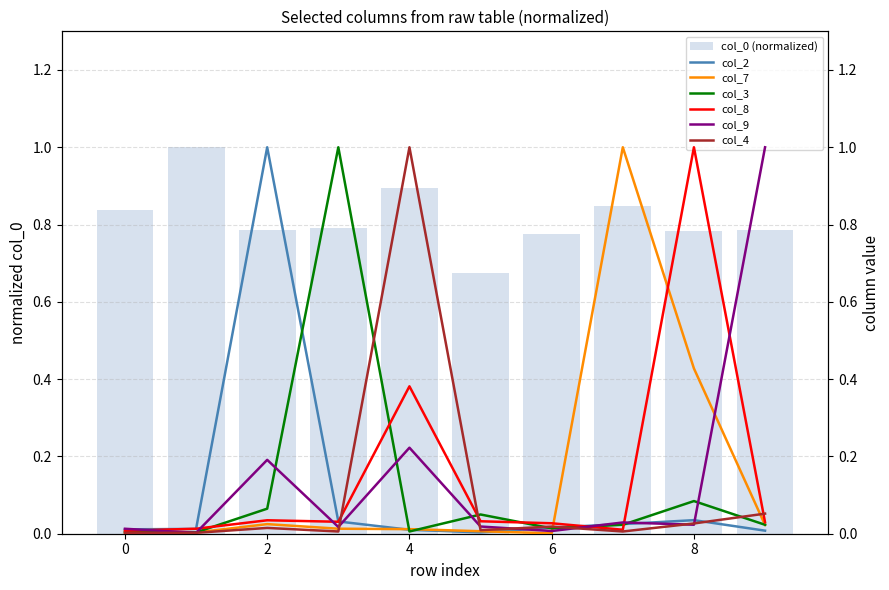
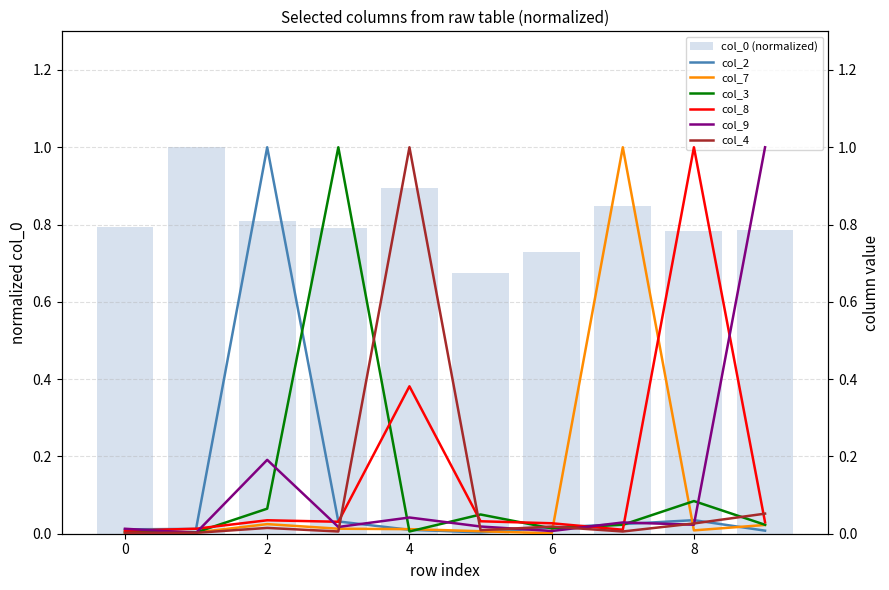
  {
    "col_0 (normalized)": {
-     "0": 0.84,
-     "2": 0.79,
+     "0": 0.79,
+     "2": 0.81,
      "4": 0.89,
-     "6": 0.78,
+     "6": 0.73,
      "8": 0.78
    },
    "col_2": {
      "2": 1.00,
      "8": 0.04
    },
    "col_7": {
      "2": 0.02,
-     "8": 0.43
+     "8": 0.01
    },
    "col_3": {
      "2": 0.06,
      "8": 0.08
    },
    "col_8": {
      "2": 0.03,
      "4": 0.38,
      "6": 0.03
    },
    "col_9": {
      "2": 0.19,
-     "4": 0.22
+     "4": 0.04
    },
    "col_4": {
      "2": 0.02,
      "4": 1.00
    }
  }
